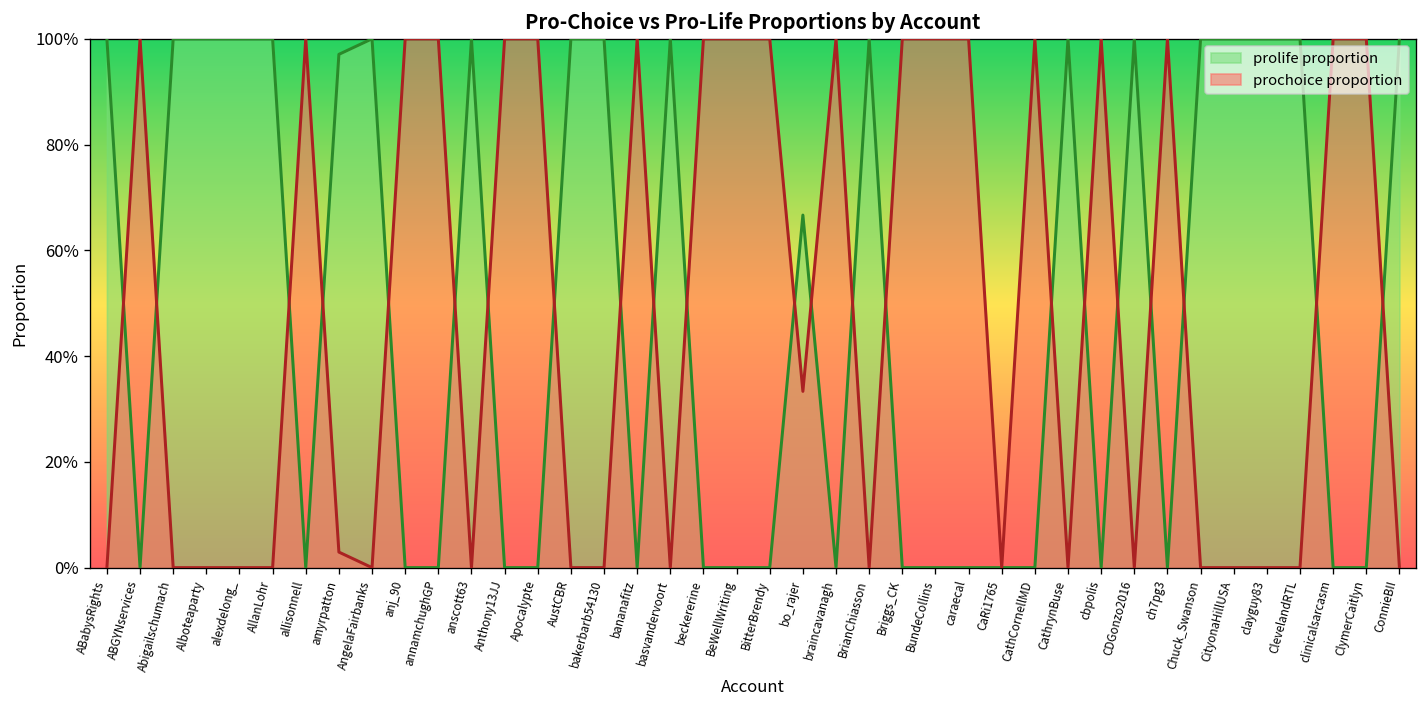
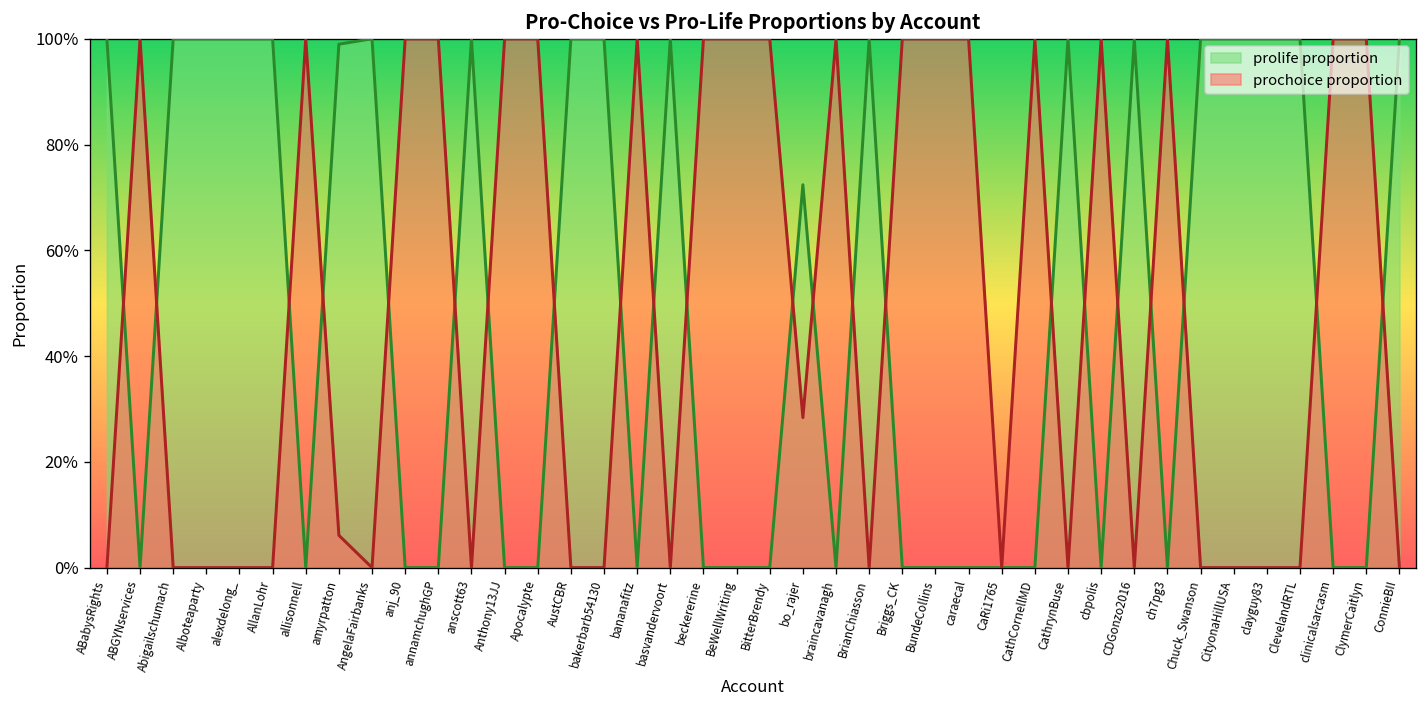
  {
    "prolife proportion": {
      "ABabysRights": "100%",
      "ABGYNservices": "0%",
      "Abigailschumach": "100%",
      "Alboteaparty": "100%",
      "alexdelong_": "100%",
      "AllanLohr": "100%",
      "allisonnell": "0%",
-     "amyrpatton": "97%",
+     "amyrpatton": "99%",
      "AngelaFairbanks": "100%",
      "anj_90": "0%",
      "annamchughGP": "0%",
      "anscott63": "100%",
      "Anthony13JJ": "0%",
      "Apocalypte": "0%",
      "AustCBR": "100%",
      "bakerbarb54130": "100%",
      "bananafitz": "0%",
      "basvandervoort": "100%",
      "beckererine": "0%",
      "BeWellWriting": "0%",
      "BitterBrendy": "0%",
-     "bo_rajer": "67%",
+     "bo_rajer": "72%",
      "braincavanagh": "0%",
      "BrianChiasson": "100%",
      "Briggs_CK": "0%",
      "BundeCollins": "0%",
      "caraecal": "0%",
      "CathCornellMD": "0%",
      "CathrynBuse": "100%",
      "cbpolis": "0%",
      "CDGonzo2016": "100%",
      "ch7pg3": "0%",
      "Chuck_Swanson": "100%",
      "CityonaHillUSA": "100%",
      "clayguy83": "100%",
      "ClevelandRTL": "100%",
      "clinicalsarcasm": "0%",
      "ClymerCaitlyn": "0%",
      "ConnieBII": "100%"
    },
    "prochoice proportion": {
      "ABabysRights": "0%",
      "ABGYNservices": "100%",
      "Abigailschumach": "0%",
      "Alboteaparty": "0%",
      "alexdelong_": "0%",
      "AllanLohr": "0%",
      "allisonnell": "100%",
-     "amyrpatton": "3%",
+     "amyrpatton": "6%",
      "AngelaFairbanks": "0%",
      "anj_90": "100%",
      "annamchughGP": "100%",
      "anscott63": "0%",
      "Anthony13JJ": "100%",
      "Apocalypte": "100%",
      "AustCBR": "0%",
      "bakerbarb54130": "0%",
      "bananafitz": "100%",
      "basvandervoort": "0%",
      "beckererine": "100%",
      "BeWellWriting": "100%",
      "BitterBrendy": "100%",
-     "bo_rajer": "33%",
+     "bo_rajer": "28%",
      "braincavanagh": "100%",
      "BrianChiasson": "0%",
      "Briggs_CK": "100%",
      "BundeCollins": "100%",
      "caraecal": "100%",
      "CathCornellMD": "100%",
      "CathrynBuse": "0%",
      "cbpolis": "100%",
      "CDGonzo2016": "0%",
      "ch7pg3": "100%",
      "Chuck_Swanson": "0%",
      "CityonaHillUSA": "0%",
      "clayguy83": "0%",
      "ClevelandRTL": "0%",
      "clinicalsarcasm": "100%",
      "ClymerCaitlyn": "100%",
      "ConnieBII": "0%"
    }
  }
